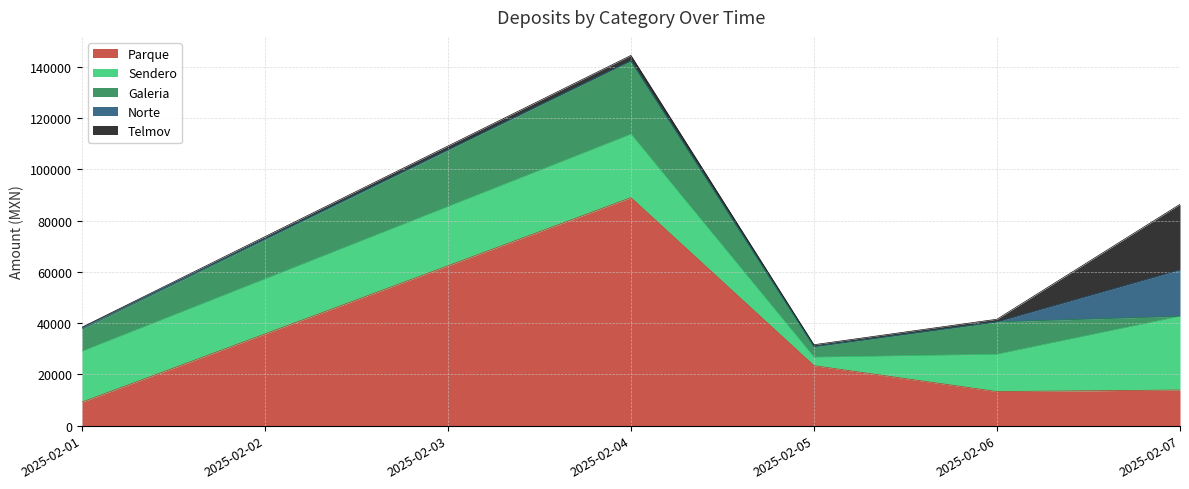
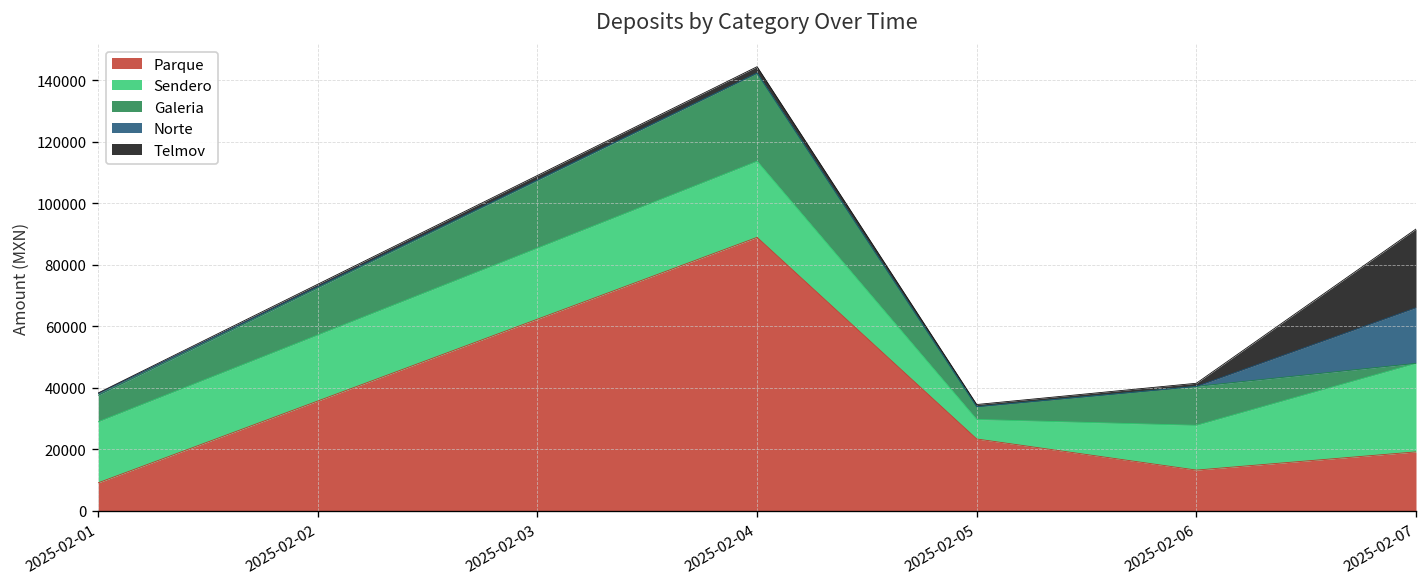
  {
    "Parque": {
      "2025-02-01": 9000,
      "2025-02-04": 89000,
      "2025-02-05": 23000,
      "2025-02-06": 13000,
-     "2025-02-07": 14000
+     "2025-02-07": 19000
    },
    "Sendero": {
      "2025-02-01": 20000,
      "2025-02-04": 25000,
-     "2025-02-05": 3000,
+     "2025-02-05": 6000,
      "2025-02-06": 15000
    },
    "Norte": {
      "2025-02-07": 18000
    },
    "Telmov": {
      "2025-02-04": 2000,
      "2025-02-06": 1000,
      "2025-02-07": 26000
    }
  }
